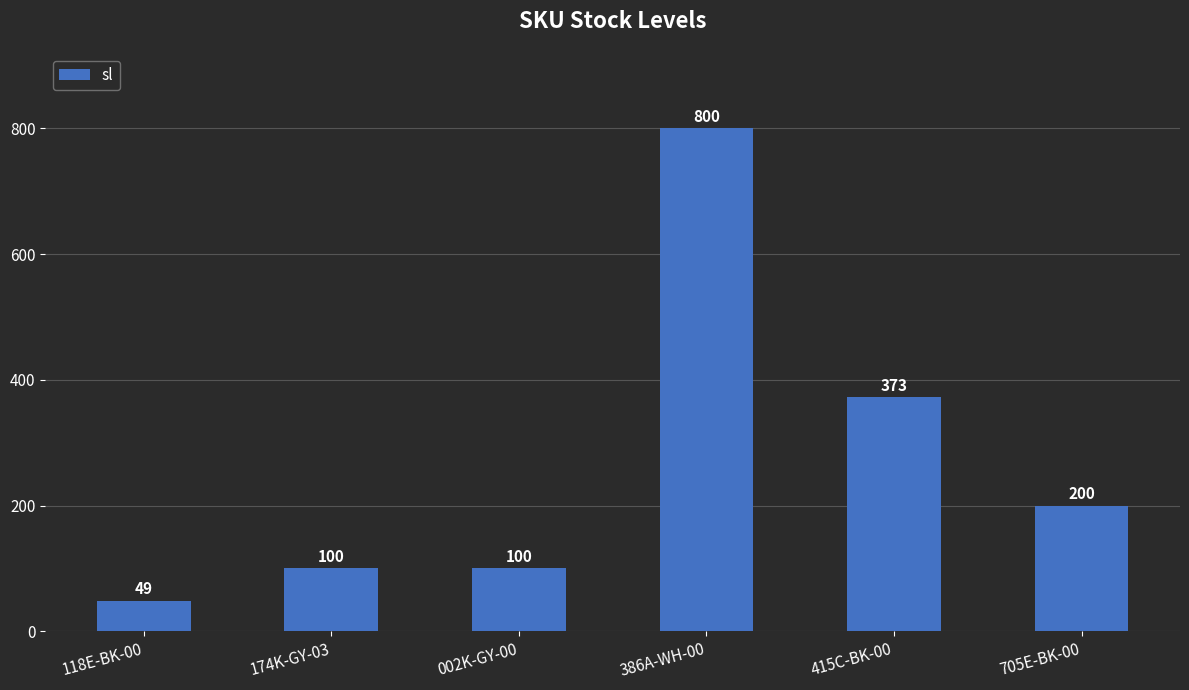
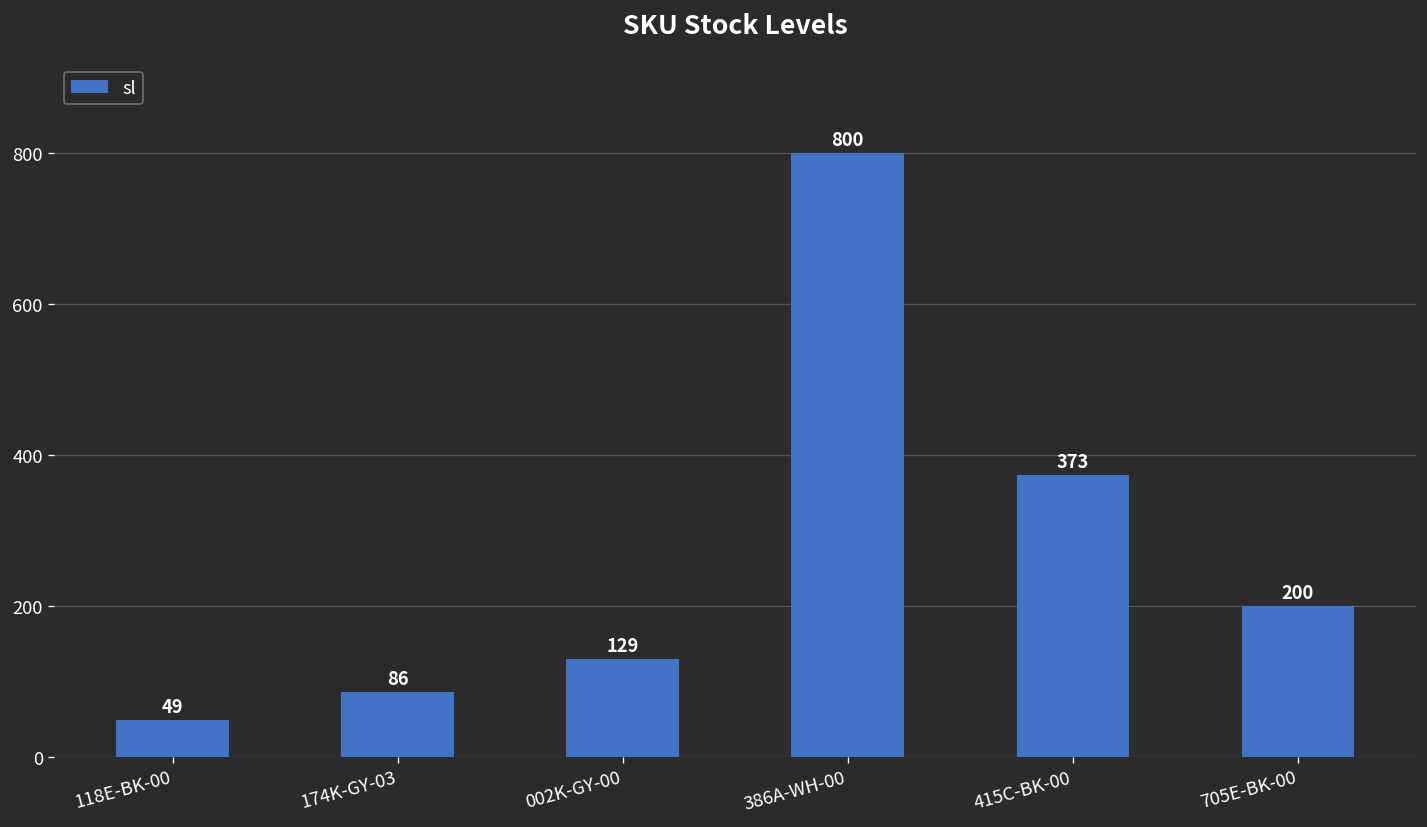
  {
    "118E-BK-00": 49,
-   "174K-GY-03": 100,
-   "002K-GY-00": 100,
+   "174K-GY-03": 86,
+   "002K-GY-00": 129,
    "386A-WH-00": 800,
    "415C-BK-00": 373,
    "705E-BK-00": 200
  }
